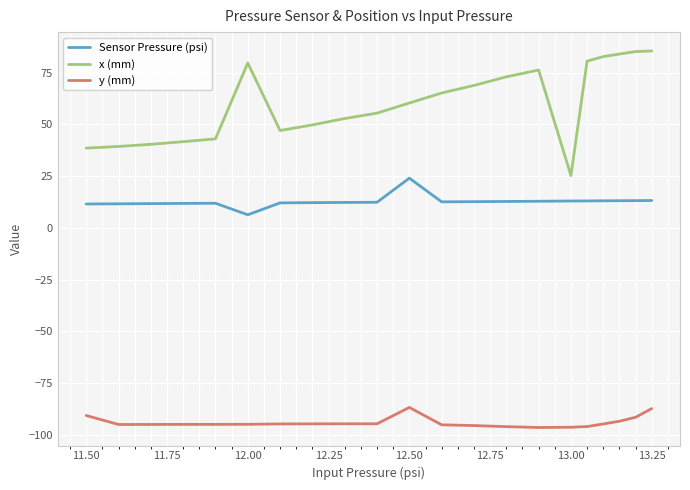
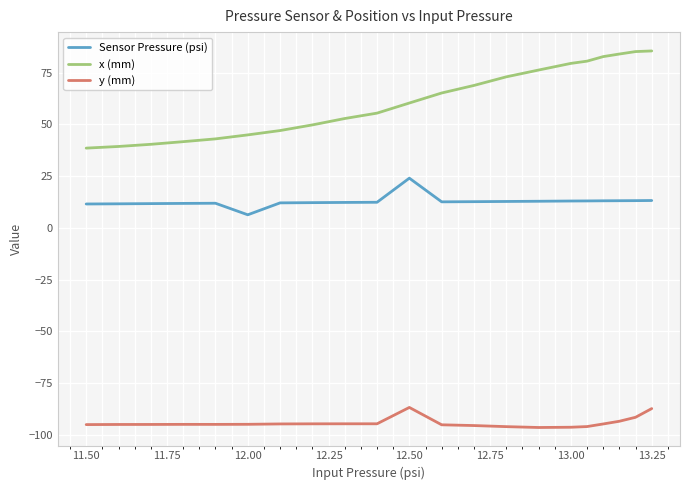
  {
    "Sensor Pressure (psi)": {
      "11.50": 12,
      "12.00": 6,
      "12.50": 24,
      "13.00": 13,
      "13.25": 13
    },
    "x (mm)": {
      "11.50": 39,
-     "12.00": 80,
+     "12.00": 45,
      "12.50": 60,
-     "13.00": 25,
+     "13.00": 80,
      "13.25": 86
    },
    "y (mm)": {
-     "11.50": -91,
+     "11.50": -95,
      "12.00": -95,
      "12.50": -87,
      "13.00": -96,
      "13.25": -87
    }
  }
